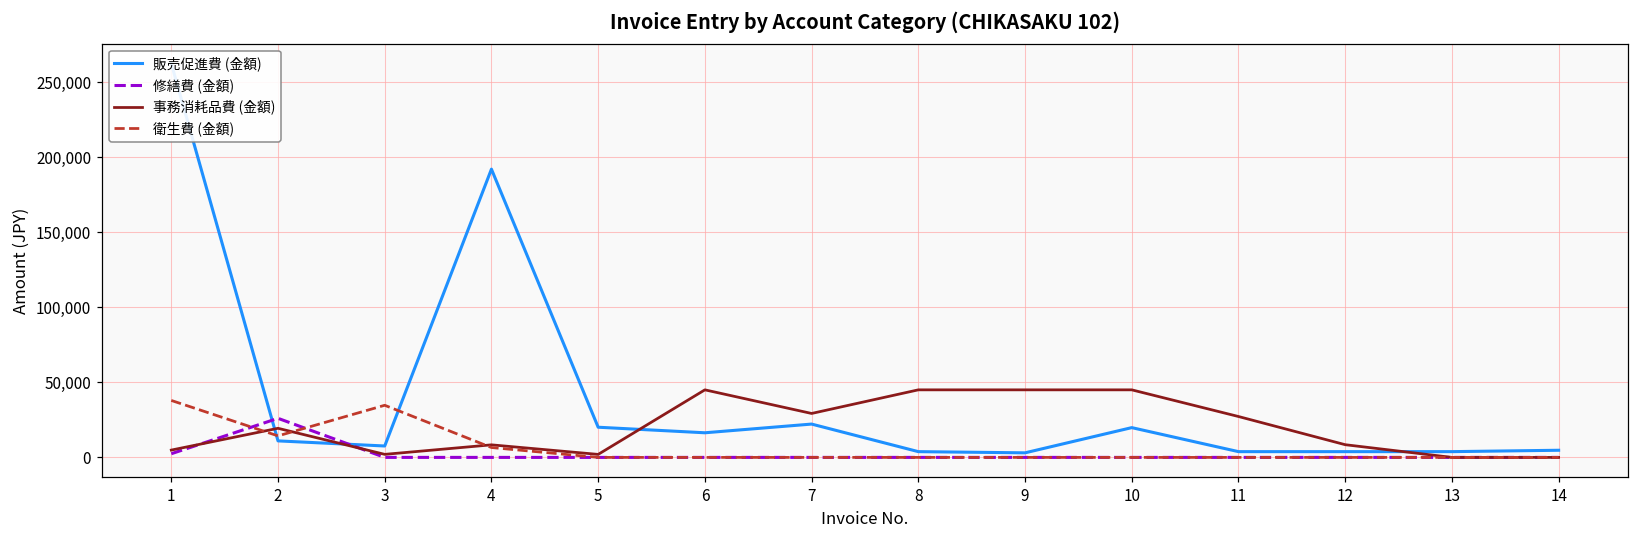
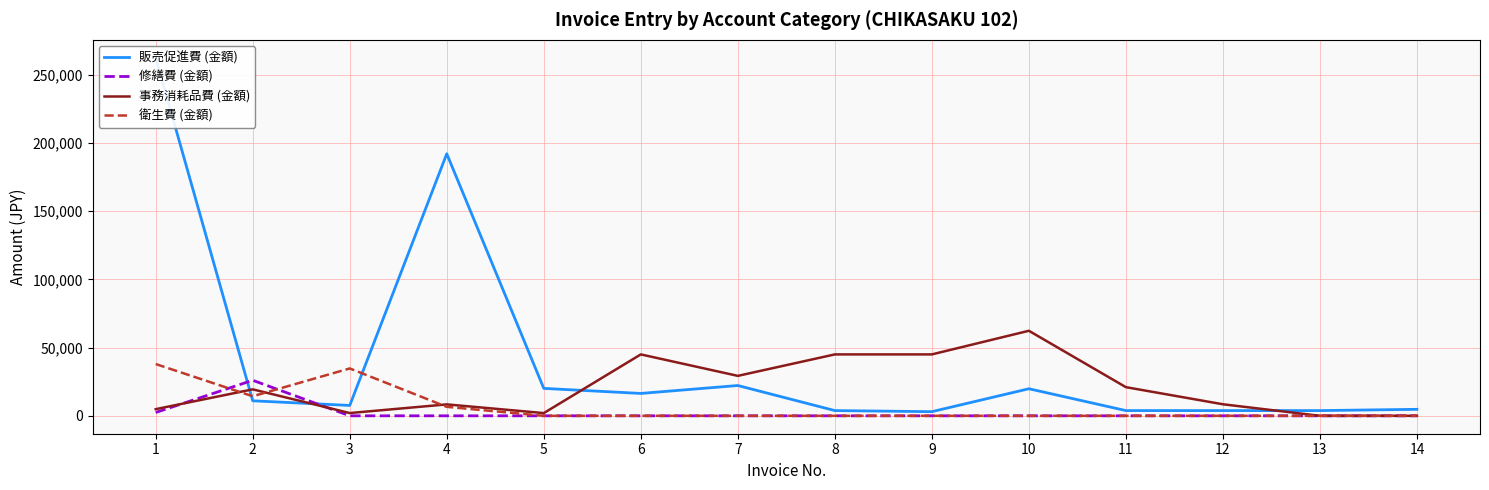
  {
    "販売促進費 (金額)": {
      "2": "11,000",
      "3": "8,000",
      "4": "192,000",
      "5": "20,000",
      "6": "16,000",
      "7": "22,000",
      "8": "4,000",
      "9": "3,000",
      "10": "20,000",
      "11": "4,000",
      "12": "4,000",
      "13": "4,000",
      "14": "5,000"
    },
    "修繕費 (金額)": {
      "1": "2,000",
      "2": "26,000",
      "3": "0",
      "4": "0"
    },
    "事務消耗品費 (金額)": {
      "1": "5,000",
      "2": "19,000",
      "3": "2,000",
      "5": "2,000",
      "6": "45,000",
      "7": "29,000",
      "8": "45,000",
      "9": "45,000",
-     "10": "45,000",
-     "11": "27,000",
+     "10": "62,000",
+     "11": "21,000",
      "12": "8,000"
    },
    "衛生費 (金額)": {
      "1": "38,000",
      "2": "14,000",
      "3": "35,000"
    }
  }
